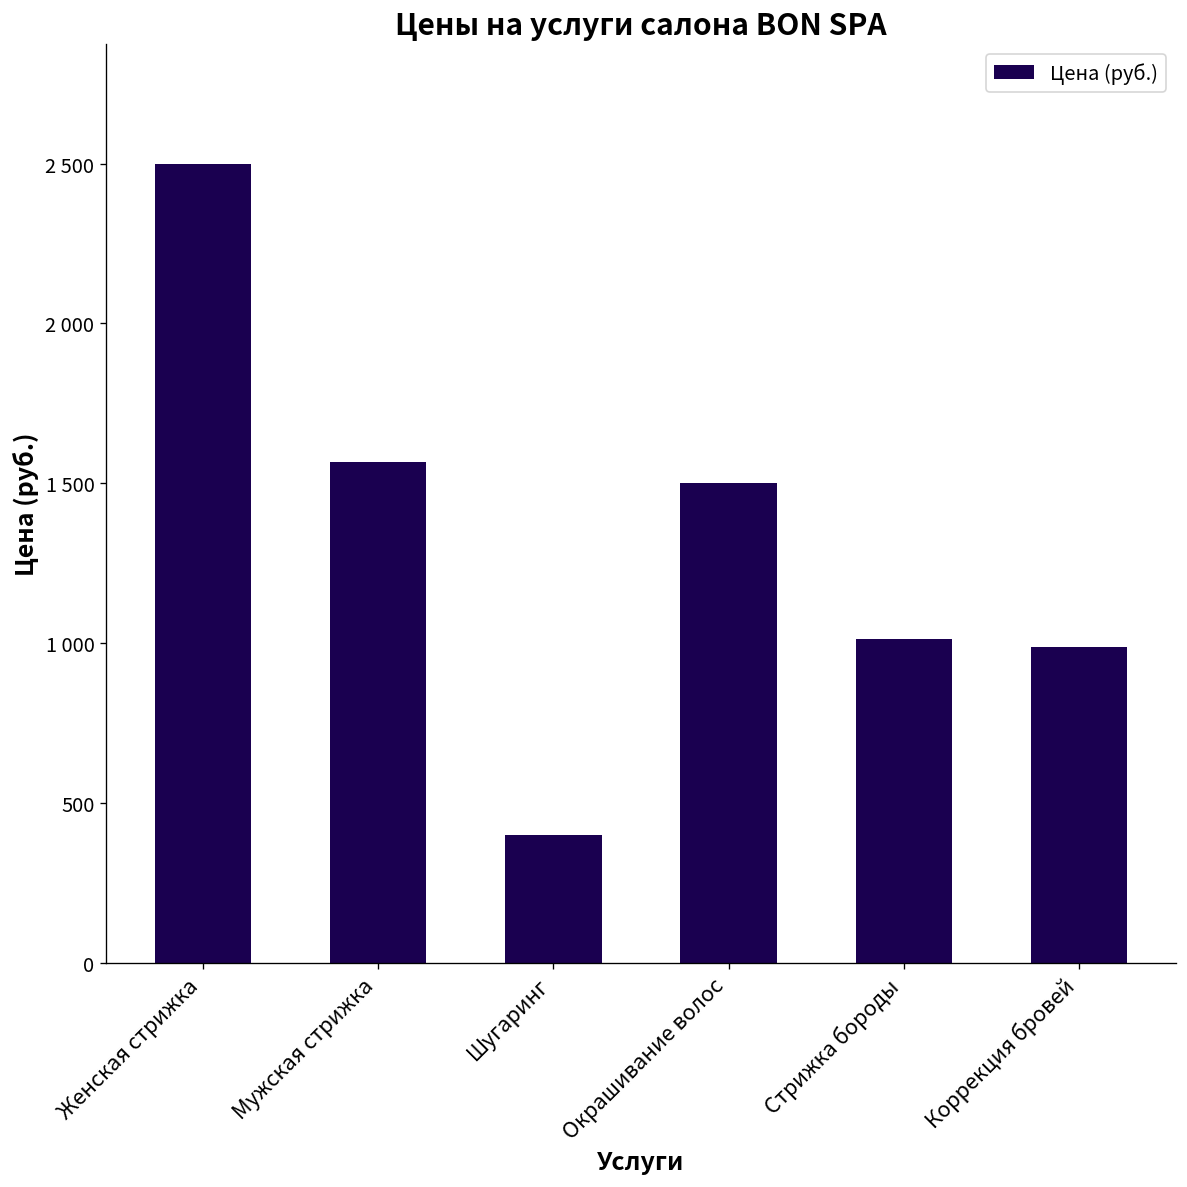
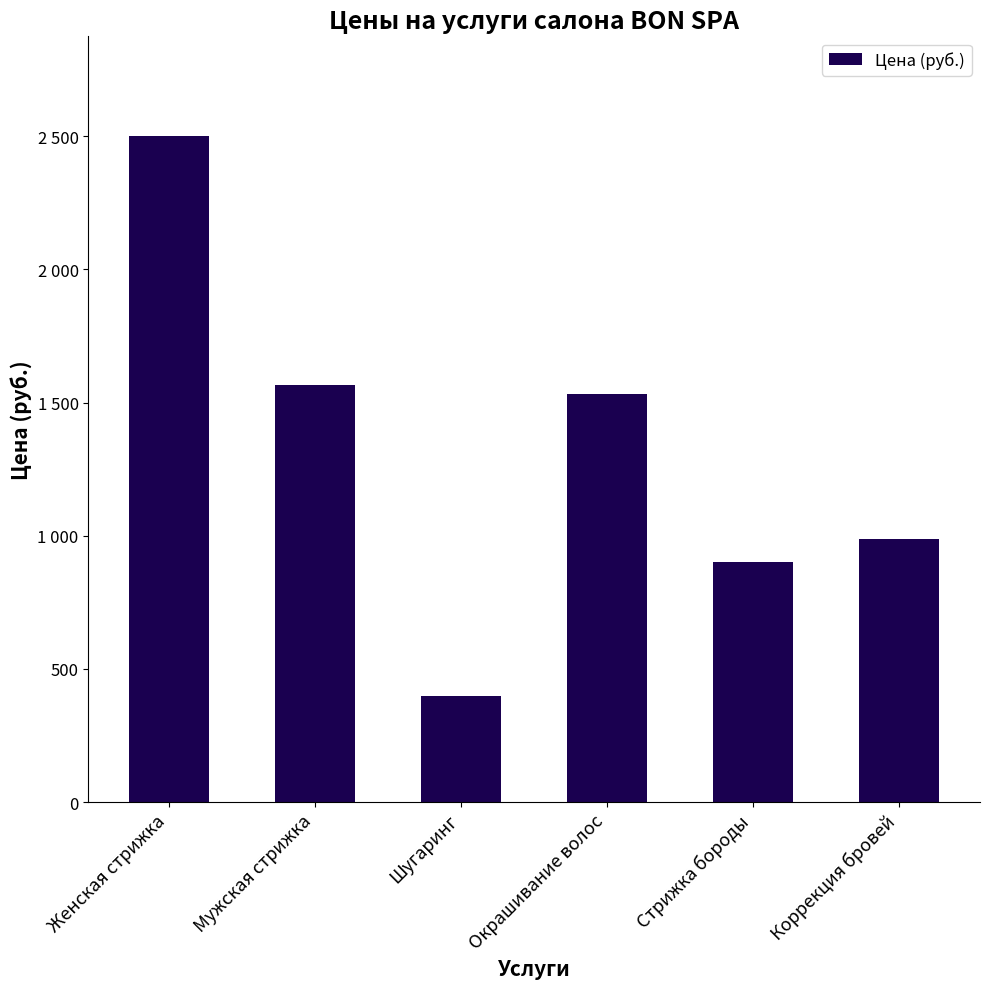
  {
    "Женская стрижка": 2500,
    "Мужская стрижка": 1570,
    "Шугаринг": 400,
-   "Окрашивание волос": 1500,
-   "Стрижка бороды": 1010,
+   "Окрашивание волос": 1530,
+   "Стрижка бороды": 900,
    "Коррекция бровей": 990
  }
